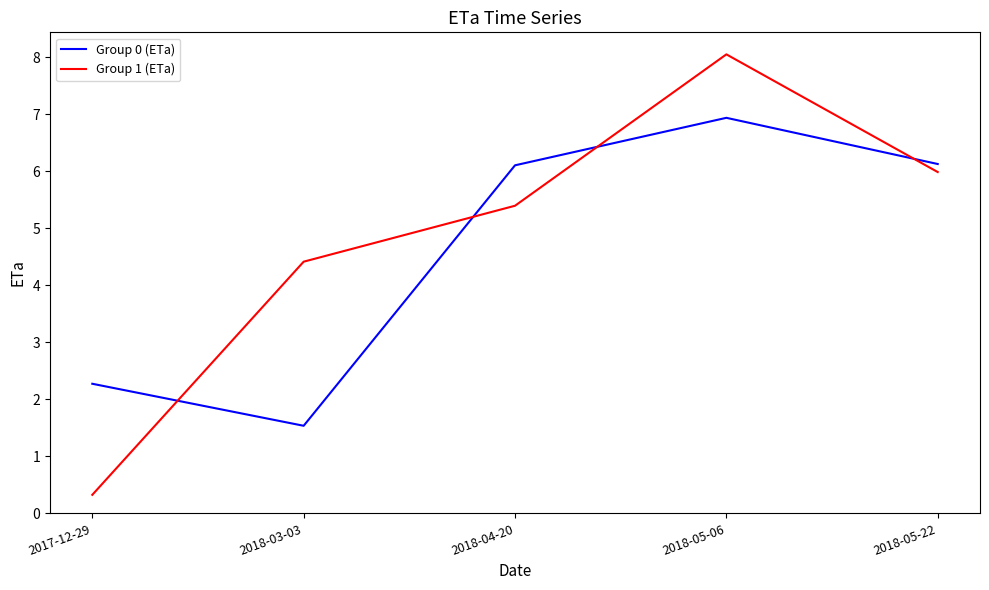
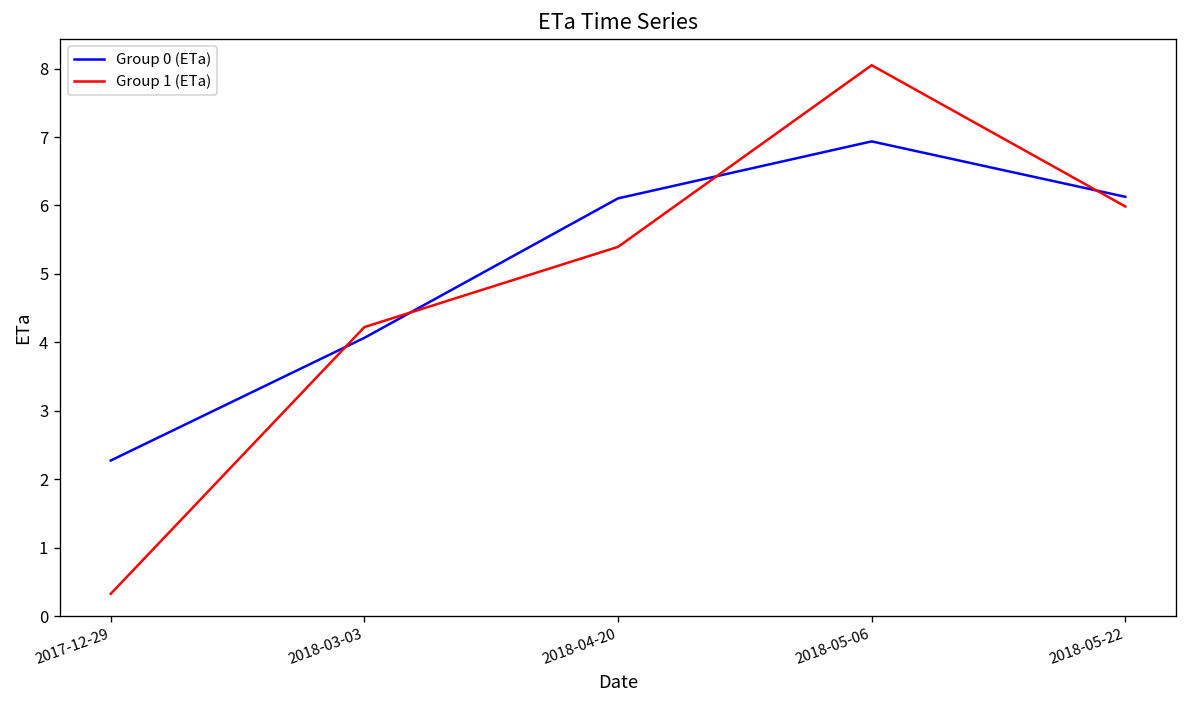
  {
    "Group 0 (ETa)": {
      "2017-12-29": 2.3,
-     "2018-03-03": 1.5,
+     "2018-03-03": 4.1,
      "2018-04-20": 6.1,
      "2018-05-06": 6.9,
      "2018-05-22": 6.1
    },
    "Group 1 (ETa)": {
      "2017-12-29": 0.3,
-     "2018-03-03": 4.4,
+     "2018-03-03": 4.2,
      "2018-04-20": 5.4,
      "2018-05-06": 8.1,
      "2018-05-22": 6.0
    }
  }
